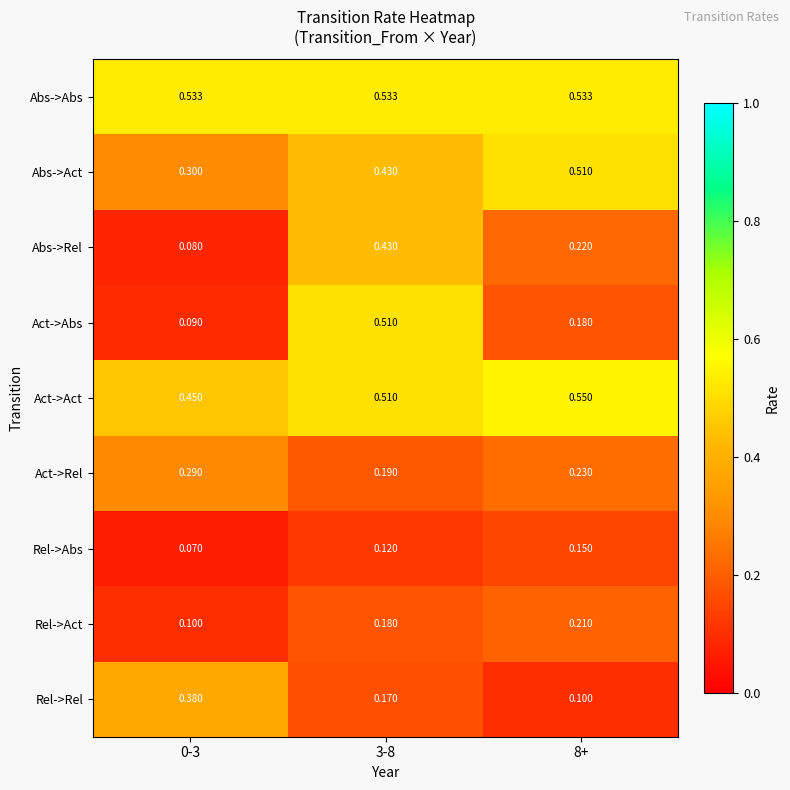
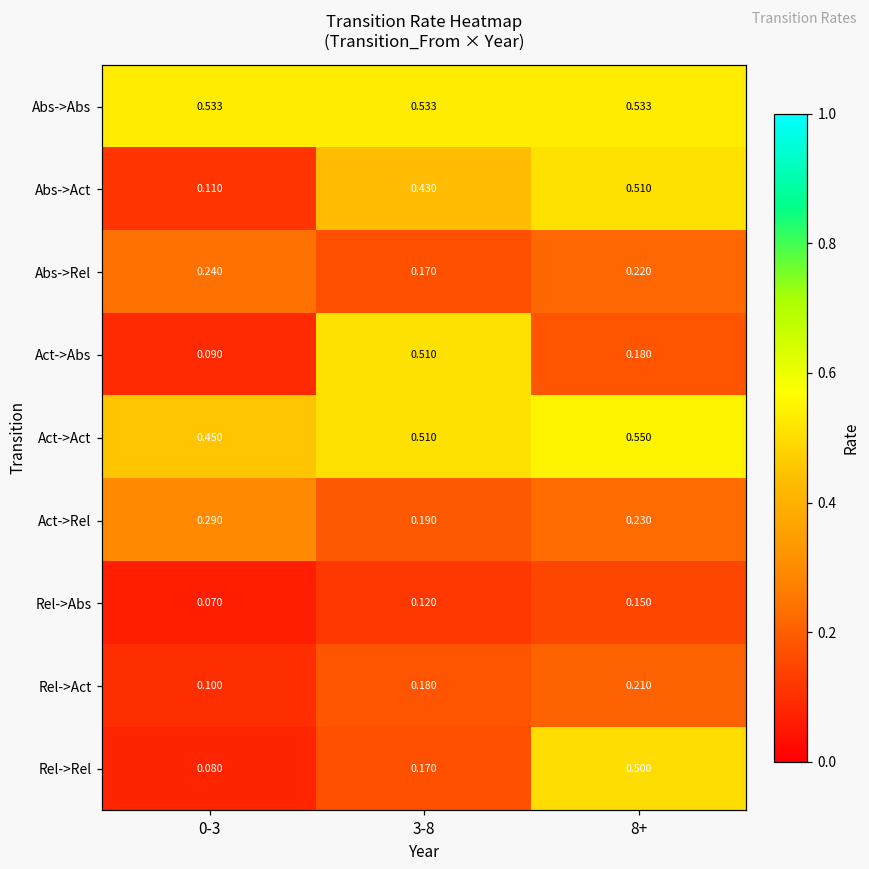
  {
    "Abs->Abs": {
      "0-3": 0.533,
      "3-8": 0.533,
      "8+": 0.533
    },
    "Abs->Act": {
-     "0-3": 0.300,
+     "0-3": 0.110,
      "3-8": 0.430,
      "8+": 0.510
    },
    "Abs->Rel": {
-     "0-3": 0.080,
-     "3-8": 0.430,
+     "0-3": 0.240,
+     "3-8": 0.170,
      "8+": 0.220
    },
    "Act->Abs": {
      "0-3": 0.090,
      "3-8": 0.510,
      "8+": 0.180
    },
    "Act->Act": {
      "0-3": 0.450,
      "3-8": 0.510,
      "8+": 0.550
    },
    "Act->Rel": {
      "0-3": 0.290,
      "3-8": 0.190,
      "8+": 0.230
    },
    "Rel->Abs": {
      "0-3": 0.070,
      "3-8": 0.120,
      "8+": 0.150
    },
    "Rel->Act": {
      "0-3": 0.100,
      "3-8": 0.180,
      "8+": 0.210
    },
    "Rel->Rel": {
-     "0-3": 0.380,
+     "0-3": 0.080,
      "3-8": 0.170,
-     "8+": 0.100
+     "8+": 0.500
    }
  }
